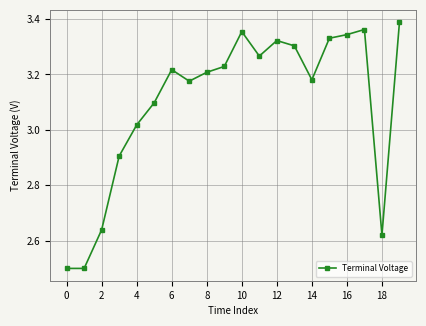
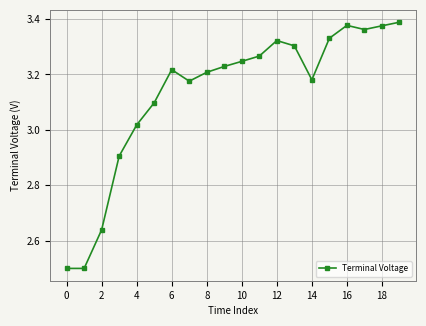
  {
    "0": 2.50,
    "2": 2.64,
    "4": 3.02,
    "6": 3.22,
    "8": 3.21,
-   "10": 3.35,
+   "10": 3.25,
    "12": 3.32,
    "14": 3.18,
-   "16": 3.34,
-   "18": 2.62
+   "16": 3.38,
+   "18": 3.38
  }
